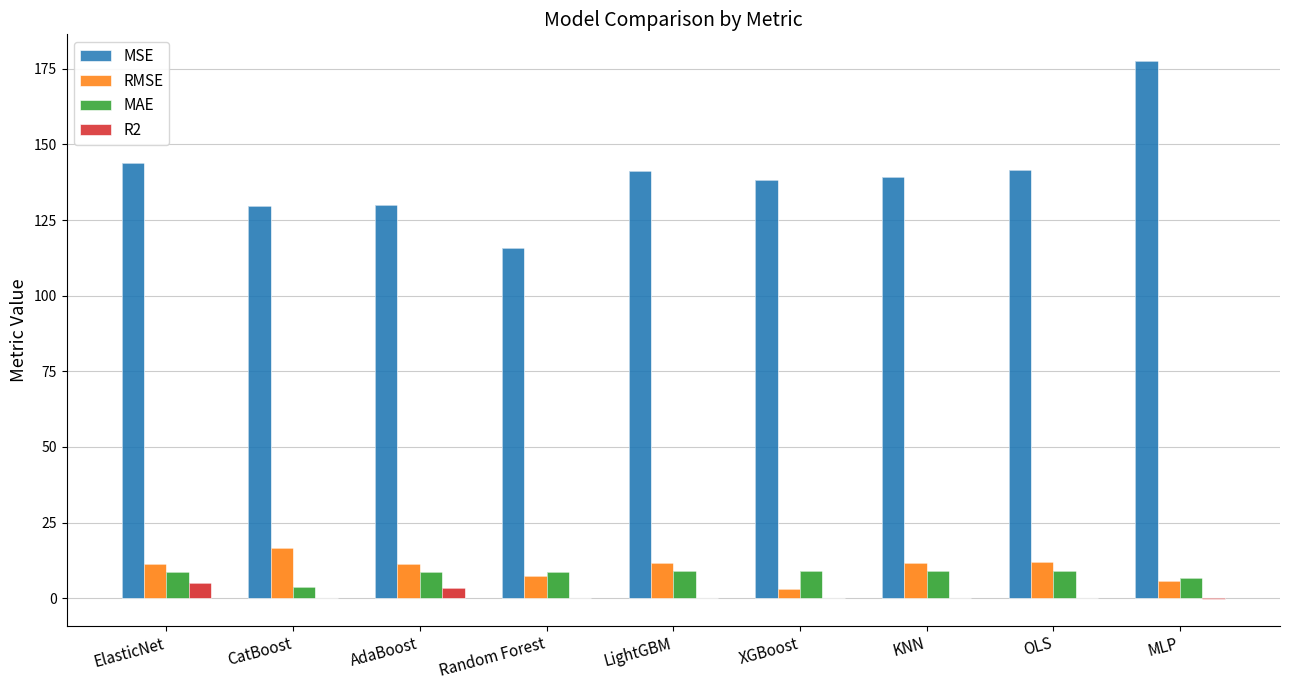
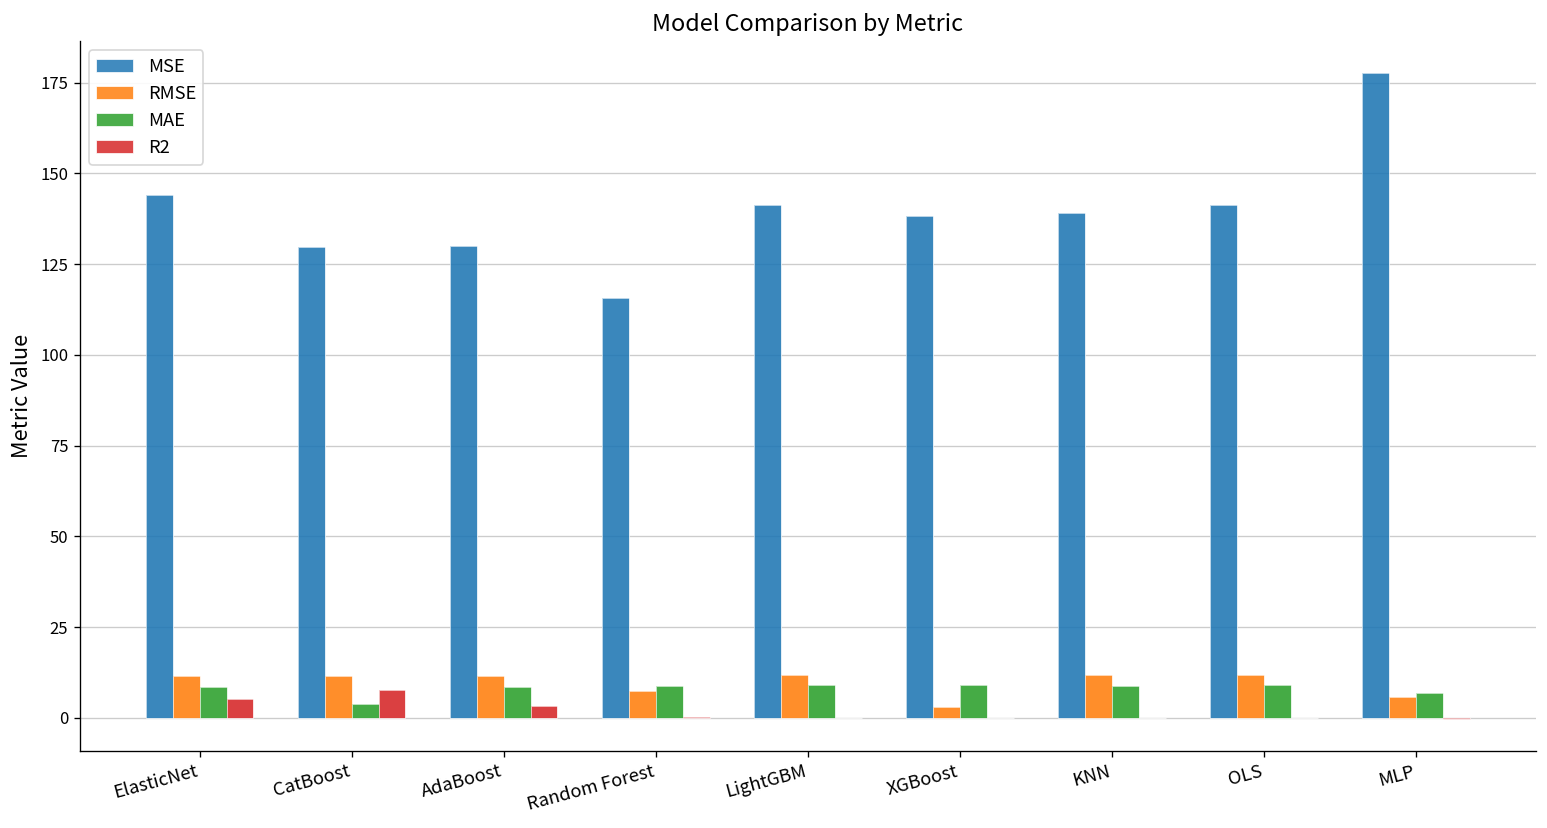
  {
    "MSE": {
      "ElasticNet": 144,
      "CatBoost": 130,
      "AdaBoost": 130,
      "Random Forest": 116,
      "LightGBM": 141,
      "XGBoost": 138,
      "KNN": 139,
      "OLS": 141,
      "MLP": 178
    },
    "RMSE": {
      "ElasticNet": 11,
-     "CatBoost": 17,
+     "CatBoost": 11,
      "AdaBoost": 11,
      "Random Forest": 8,
      "LightGBM": 12,
      "XGBoost": 3,
      "KNN": 12,
      "OLS": 12,
      "MLP": 6
    },
    "MAE": {
      "ElasticNet": 9,
      "CatBoost": 4,
      "AdaBoost": 9,
      "Random Forest": 9,
      "LightGBM": 9,
      "XGBoost": 9,
      "KNN": 9,
      "OLS": 9,
      "MLP": 7
    },
    "R2": {
      "ElasticNet": 5,
-     "CatBoost": 0,
+     "CatBoost": 8,
      "AdaBoost": 3
    }
  }
